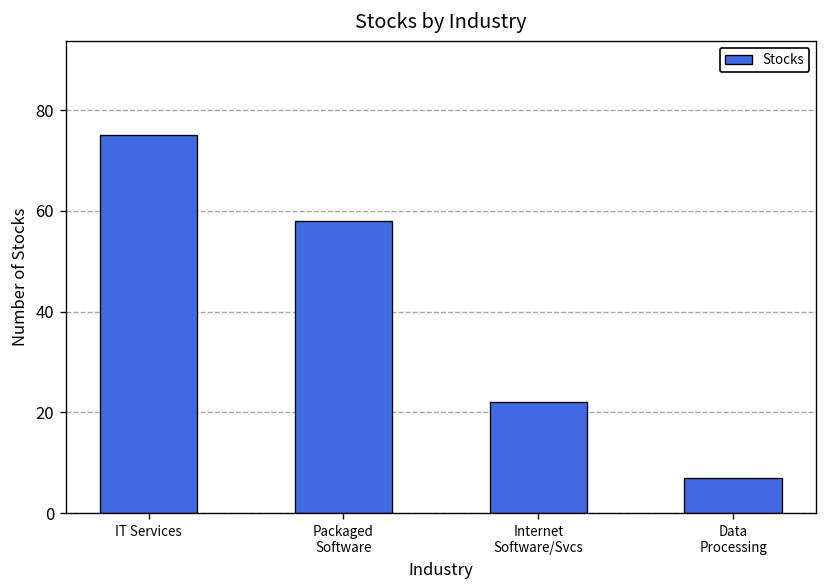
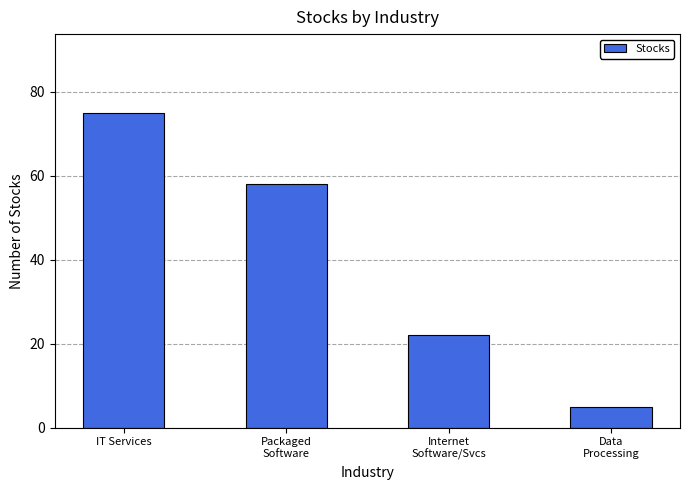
  {
    "IT Services": 75,
    "Packaged Software": 58,
    "Internet Software/Svcs": 22,
-   "Data Processing": 7
+   "Data Processing": 5
  }
